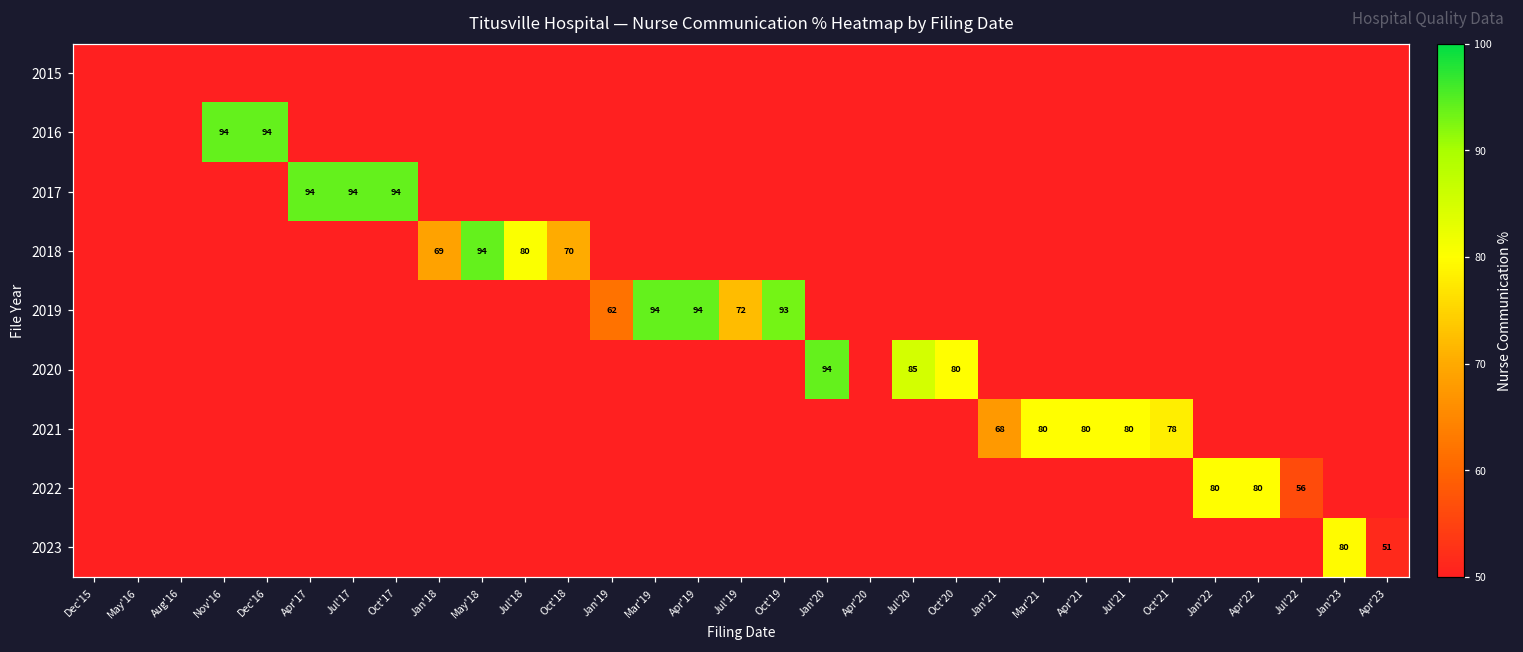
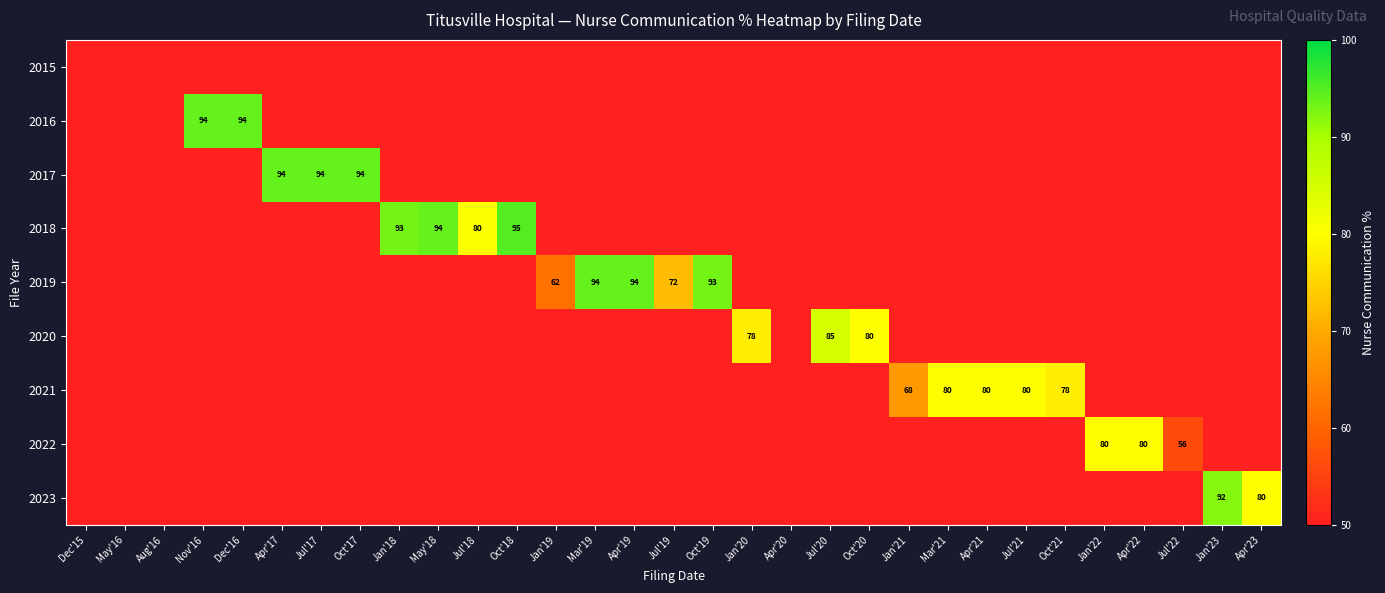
  {
    "2016": {
      "Nov'16": 94,
      "Dec'16": 94
    },
    "2017": {
      "Apr'17": 94,
      "Jul'17": 94,
      "Oct'17": 94
    },
    "2018": {
-     "Jan'18": 69,
+     "Jan'18": 93,
      "May'18": 94,
      "Jul'18": 80,
-     "Oct'18": 70
+     "Oct'18": 95
    },
    "2019": {
      "Jan'19": 62,
      "Mar'19": 94,
      "Apr'19": 94,
      "Jul'19": 72,
      "Oct'19": 93
    },
    "2020": {
-     "Jan'20": 94,
+     "Jan'20": 78,
      "Jul'20": 85,
      "Oct'20": 80
    },
    "2021": {
      "Jan'21": 68,
      "Mar'21": 80,
      "Apr'21": 80,
      "Jul'21": 80,
      "Oct'21": 78
    },
    "2022": {
      "Jan'22": 80,
      "Apr'22": 80,
      "Jul'22": 56
    },
    "2023": {
-     "Jan'23": 80,
-     "Apr'23": 51
+     "Jan'23": 92,
+     "Apr'23": 80
    }
  }
